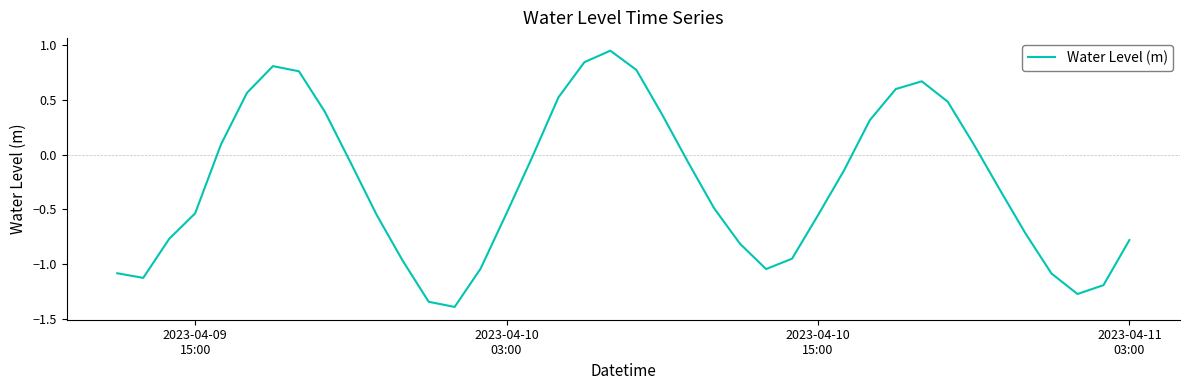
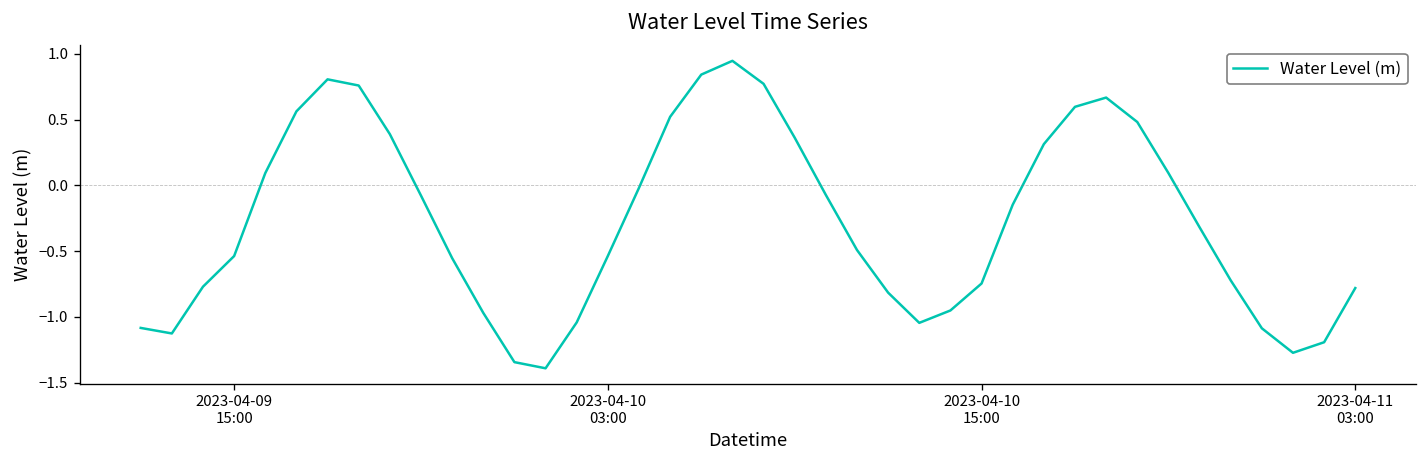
  {
    "2023-04-09 15:00": -0.54,
    "2023-04-10 03:00": -0.54,
-   "2023-04-10 15:00": -0.55,
+   "2023-04-10 15:00": -0.75,
    "2023-04-11 03:00": -0.78
  }
